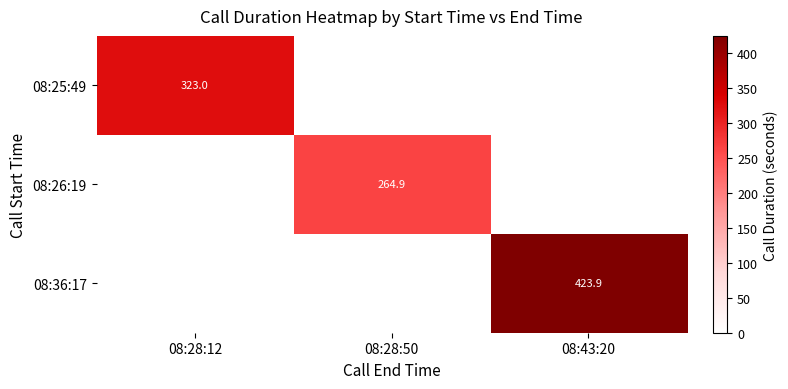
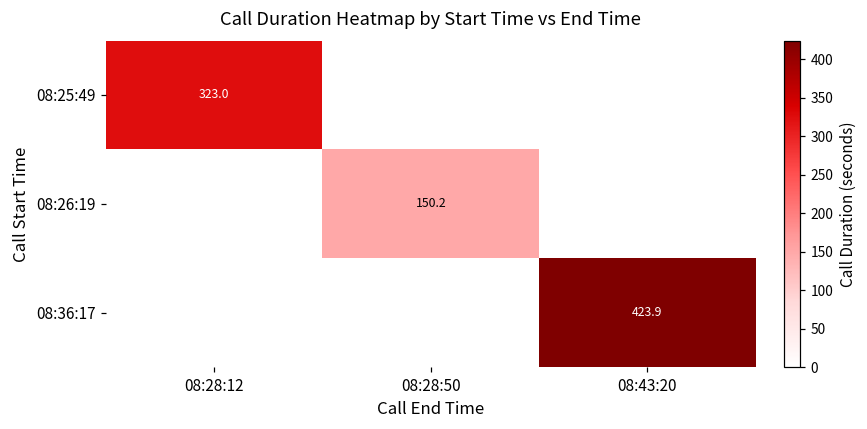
  {
    "08:25:49": {
      "08:28:12": 323.0
    },
    "08:26:19": {
-     "08:28:50": 264.9
+     "08:28:50": 150.2
    },
    "08:36:17": {
      "08:43:20": 423.9
    }
  }
